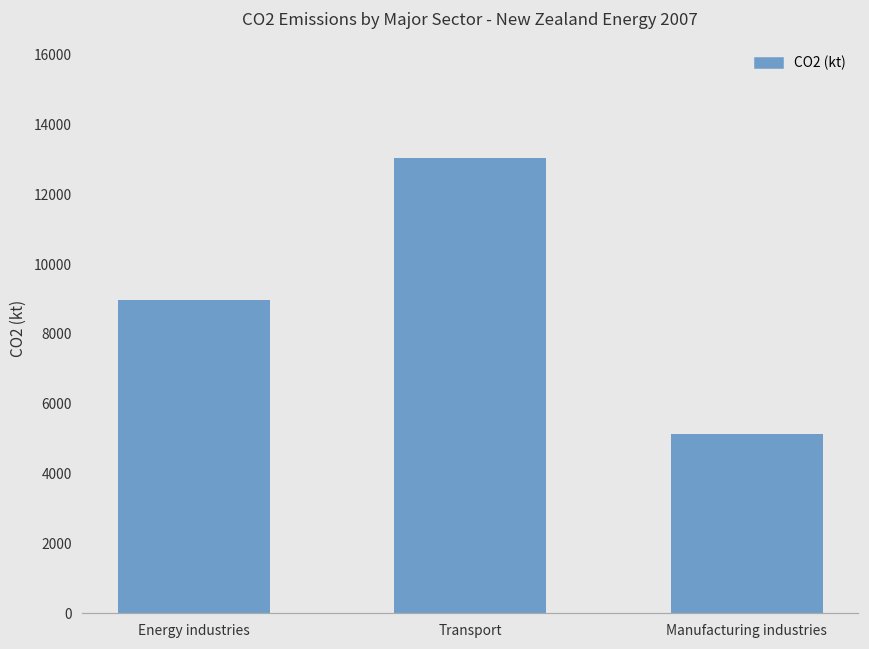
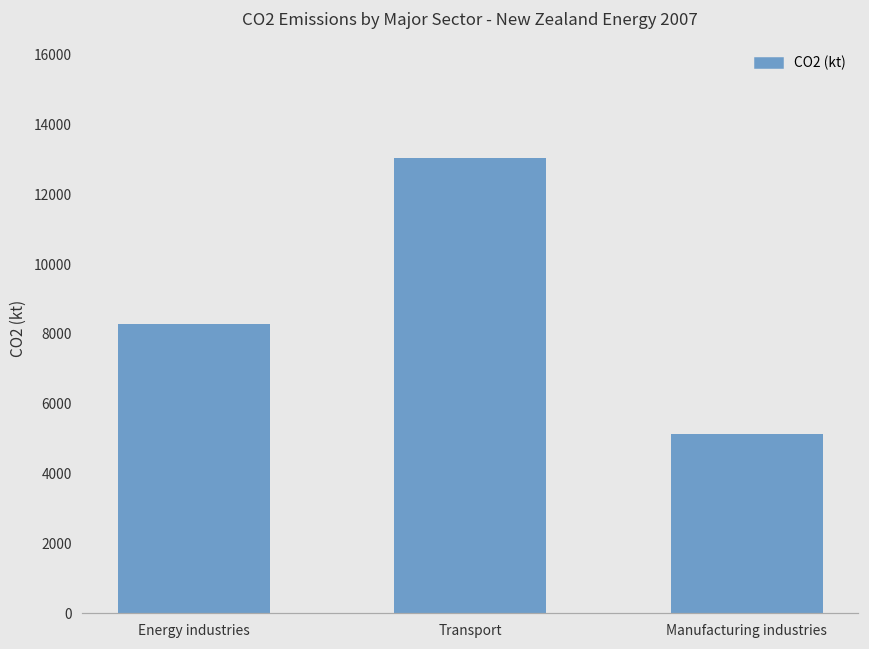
  {
-   "Energy industries": 9000,
+   "Energy industries": 8300,
    "Transport": 13100,
    "Manufacturing industries": 5100
  }
